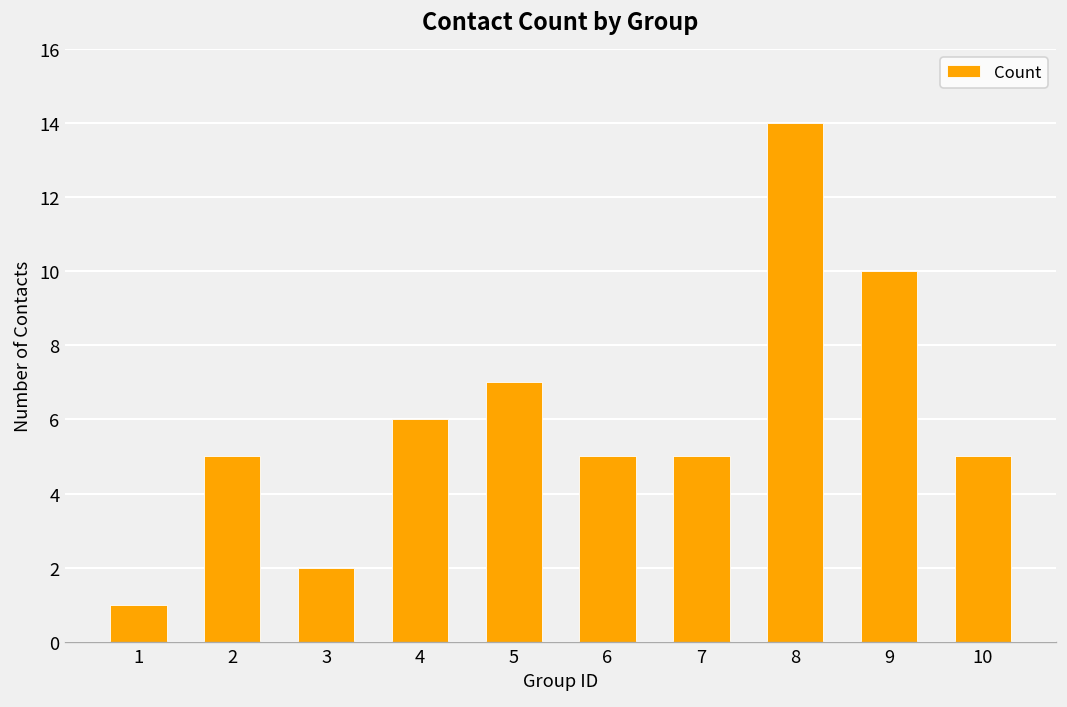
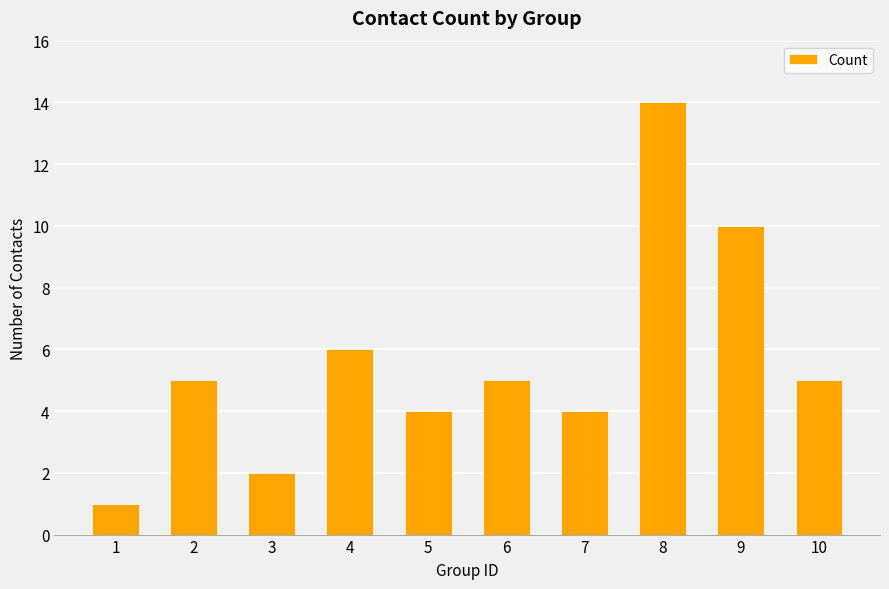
  {
    "1": 1,
    "2": 5,
    "3": 2,
    "4": 6,
-   "5": 7,
+   "5": 4,
    "6": 5,
-   "7": 5,
+   "7": 4,
    "8": 14,
    "9": 10,
    "10": 5
  }
